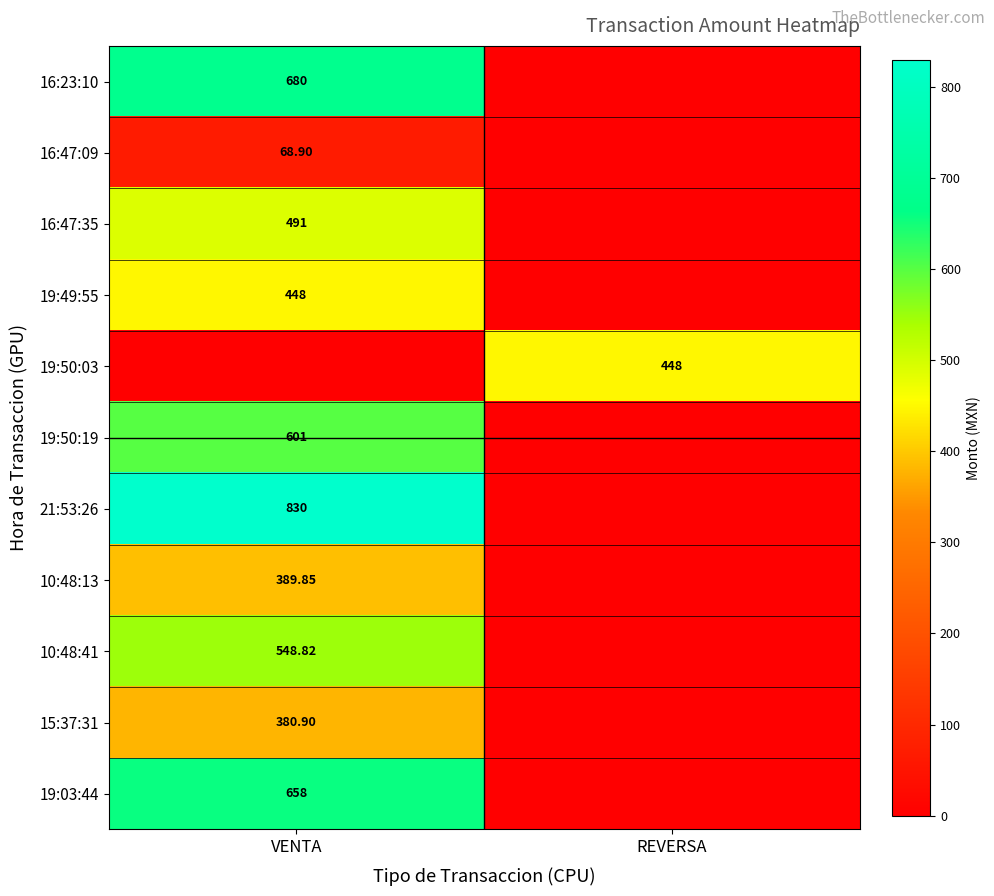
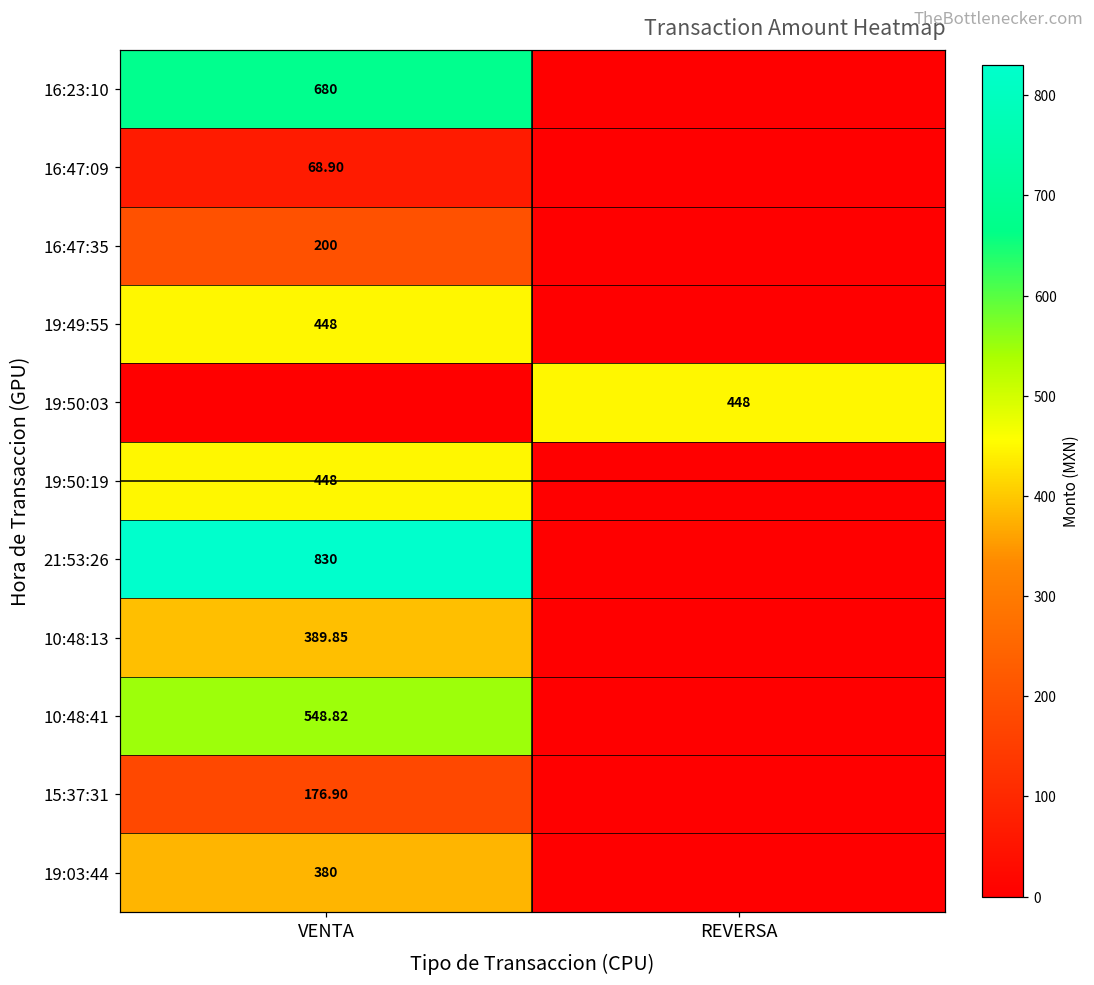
  {
    "16:23:10": {
      "VENTA": 680
    },
    "16:47:09": {
      "VENTA": 68.90
    },
    "16:47:35": {
-     "VENTA": 491
+     "VENTA": 200
    },
    "19:49:55": {
      "VENTA": 448
    },
    "19:50:03": {
      "REVERSA": 448
    },
    "19:50:19": {
-     "VENTA": 601
+     "VENTA": 448
    },
    "21:53:26": {
      "VENTA": 830
    },
    "10:48:13": {
      "VENTA": 389.85
    },
    "10:48:41": {
      "VENTA": 548.82
    },
    "15:37:31": {
-     "VENTA": 380.90
+     "VENTA": 176.90
    },
    "19:03:44": {
-     "VENTA": 658
+     "VENTA": 380
    }
  }
